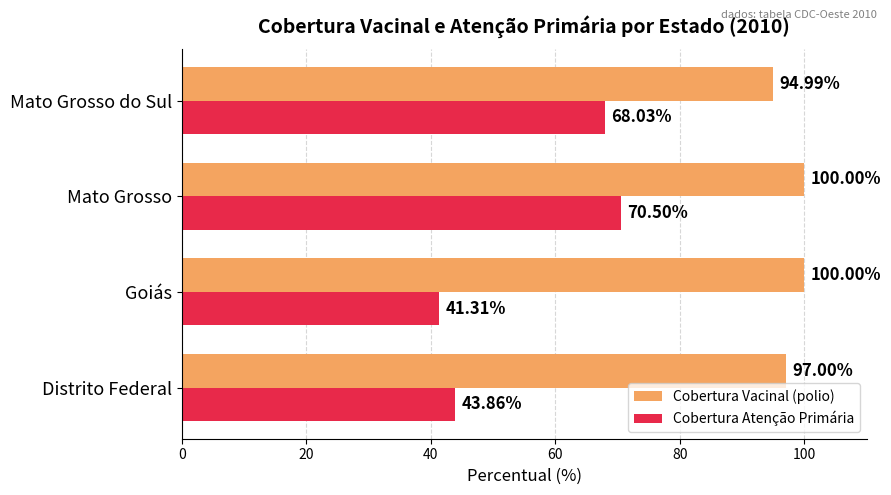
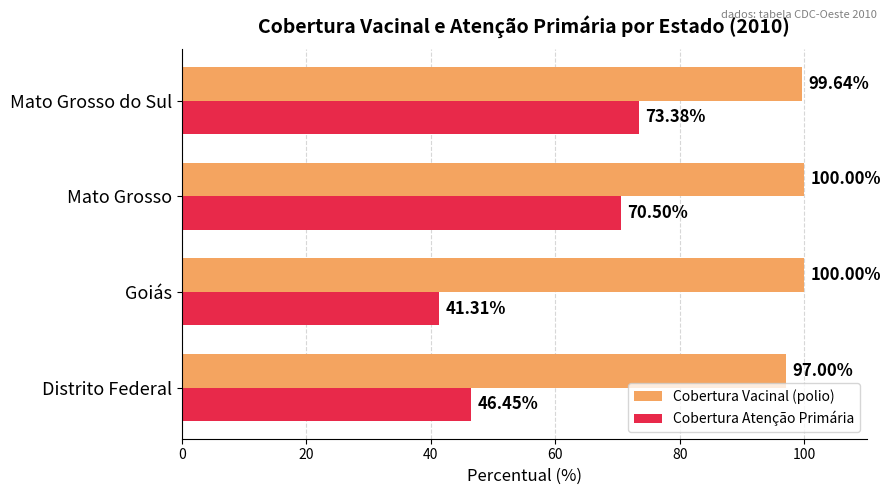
  {
    "Cobertura Vacinal (polio)": {
-     "Mato Grosso do Sul": "94.99%",
+     "Mato Grosso do Sul": "99.64%",
      "Mato Grosso": "100.00%",
      "Goiás": "100.00%",
      "Distrito Federal": "97.00%"
    },
    "Cobertura Atenção Primária": {
-     "Mato Grosso do Sul": "68.03%",
+     "Mato Grosso do Sul": "73.38%",
      "Mato Grosso": "70.50%",
      "Goiás": "41.31%",
-     "Distrito Federal": "43.86%"
+     "Distrito Federal": "46.45%"
    }
  }
